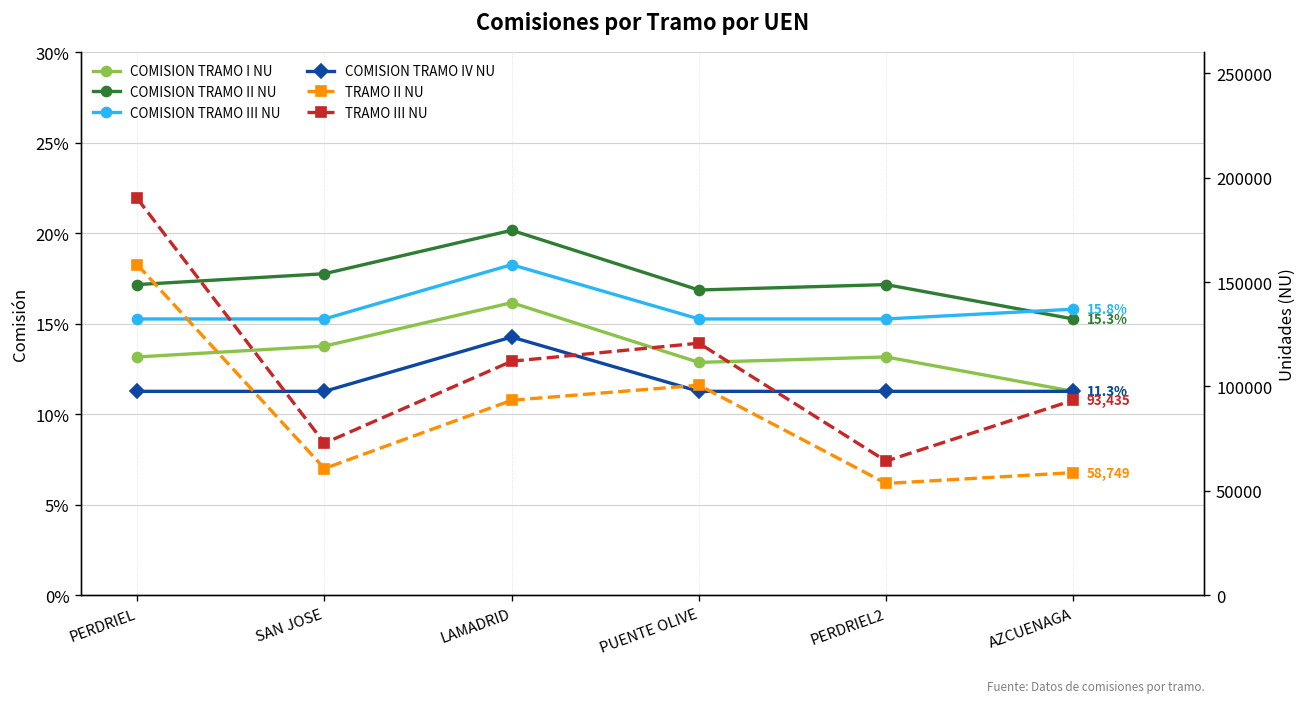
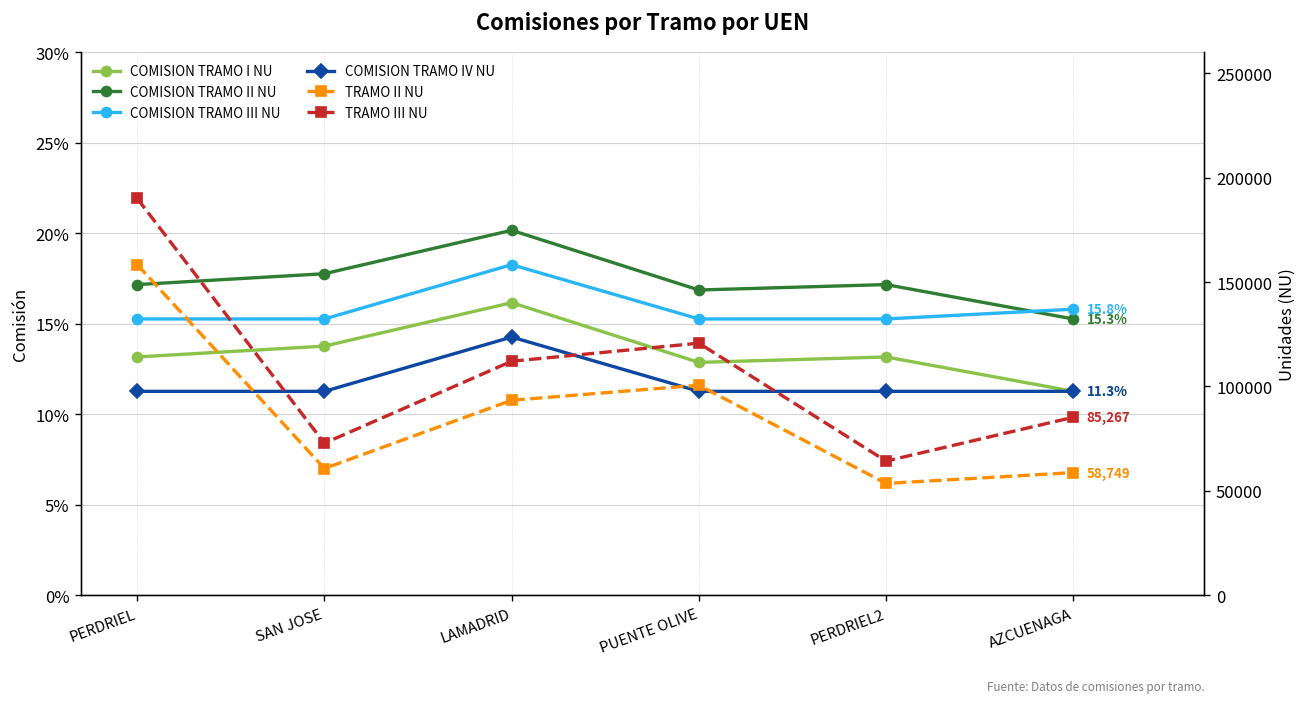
  {
    "TRAMO II NU": {
      "AZCUENAGA": "58,749"
    },
    "TRAMO III NU": {
-     "AZCUENAGA": "93,435"
+     "AZCUENAGA": "85,267"
    }
  }
